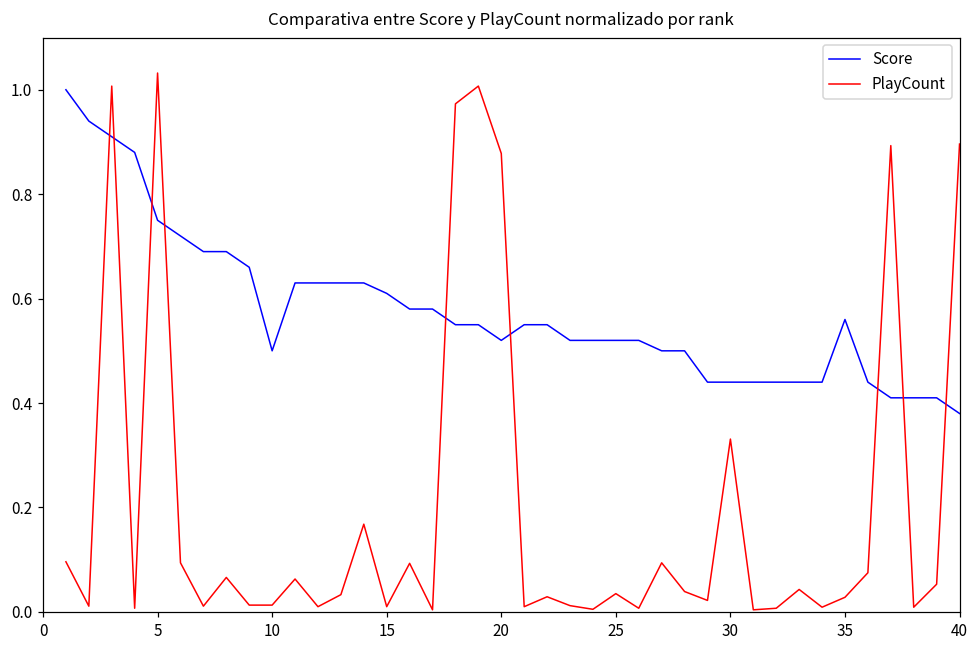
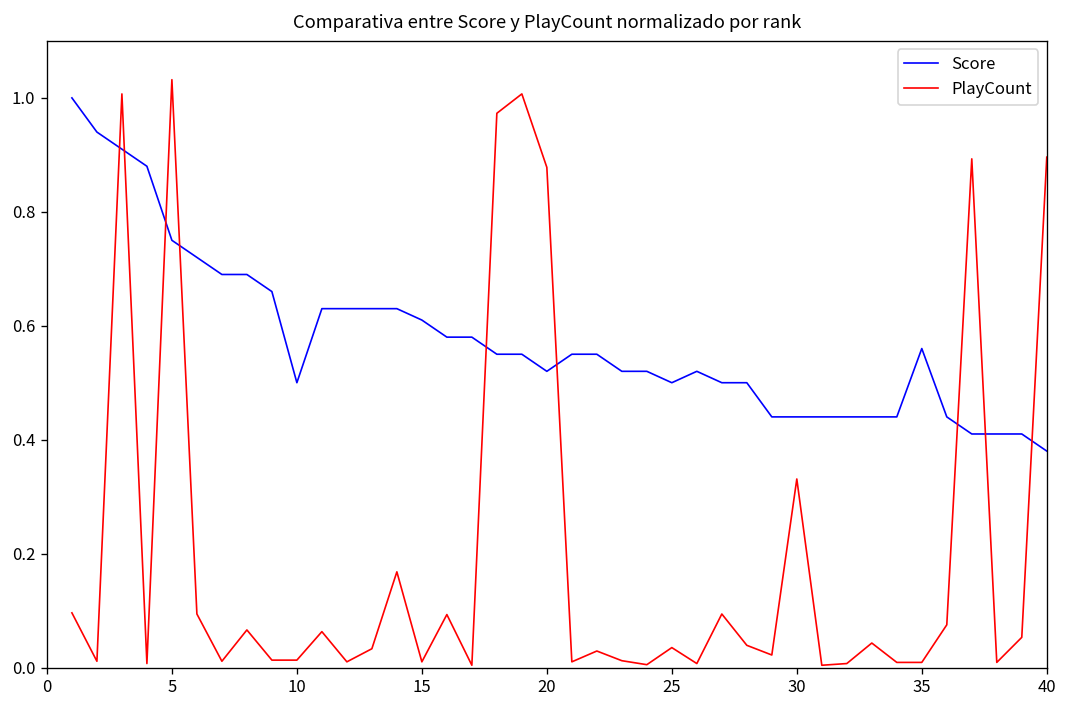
  {
    "Score": {
      "5": 0.75,
      "10": 0.50,
      "15": 0.61,
      "20": 0.52,
-     "25": 0.52,
+     "25": 0.50,
      "30": 0.44,
      "35": 0.56,
      "40": 0.38
    },
    "PlayCount": {
      "5": 1.03,
      "10": 0.01,
      "15": 0.01,
      "20": 0.88,
      "25": 0.04,
      "30": 0.33,
-     "35": 0.03,
+     "35": 0.01,
      "40": 0.90
    }
  }
